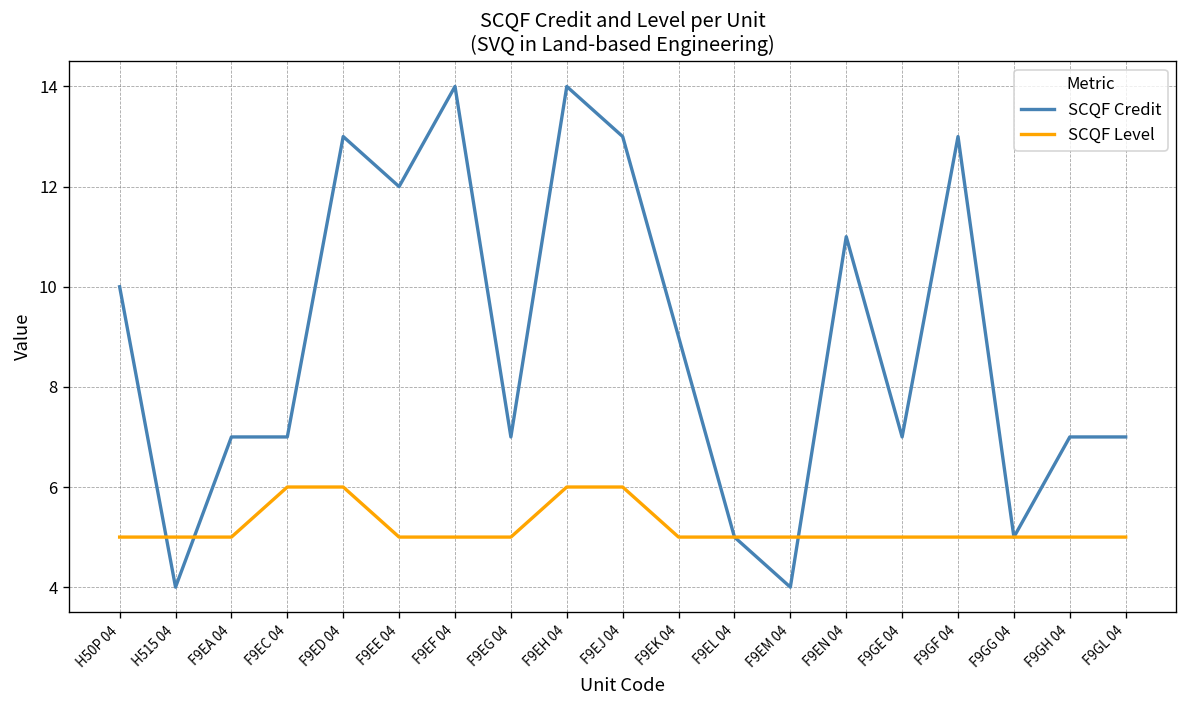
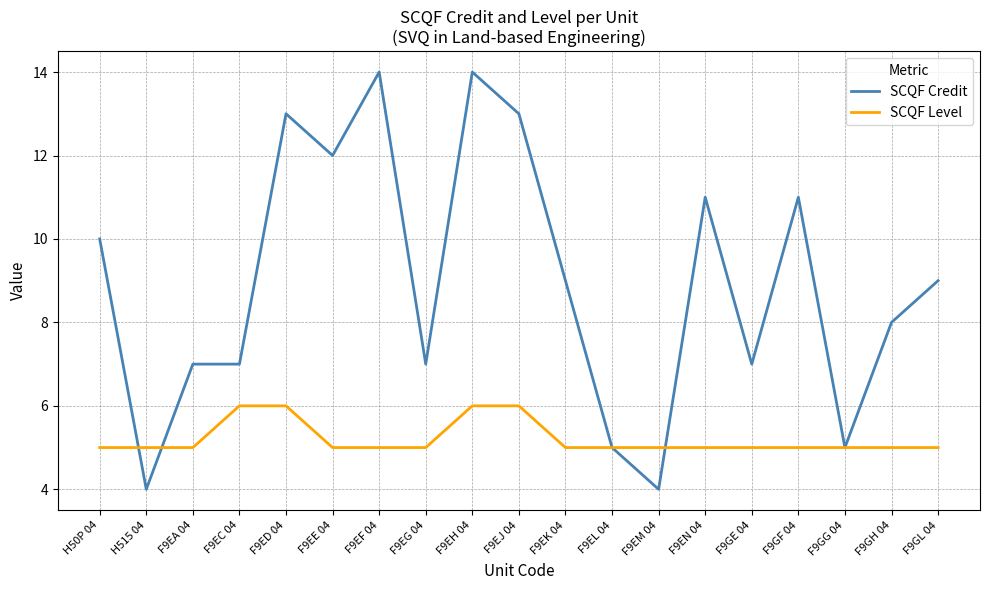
  {
    "SCQF Credit": {
      "H50P 04": 10,
      "H515 04": 4,
      "F9EA 04": 7,
      "F9EC 04": 7,
      "F9ED 04": 13,
      "F9EE 04": 12,
      "F9EF 04": 14,
      "F9EG 04": 7,
      "F9EH 04": 14,
      "F9EJ 04": 13,
      "F9EK 04": 9,
      "F9EM 04": 4,
      "F9EN 04": 11,
      "F9GE 04": 7,
-     "F9GF 04": 13,
-     "F9GH 04": 7,
-     "F9GL 04": 7
+     "F9GF 04": 11,
+     "F9GH 04": 8,
+     "F9GL 04": 9
    },
    "SCQF Level": {
      "H50P 04": 5,
      "H515 04": 5,
      "F9EA 04": 5,
      "F9EC 04": 6,
      "F9ED 04": 6,
      "F9EE 04": 5,
      "F9EF 04": 5,
      "F9EG 04": 5,
      "F9EH 04": 6,
      "F9EJ 04": 6,
      "F9EK 04": 5,
      "F9EM 04": 5,
      "F9EN 04": 5,
      "F9GE 04": 5,
      "F9GF 04": 5,
      "F9GH 04": 5,
      "F9GL 04": 5
    }
  }
